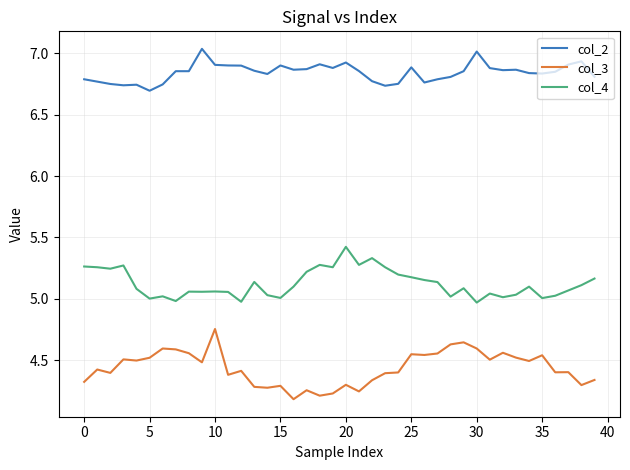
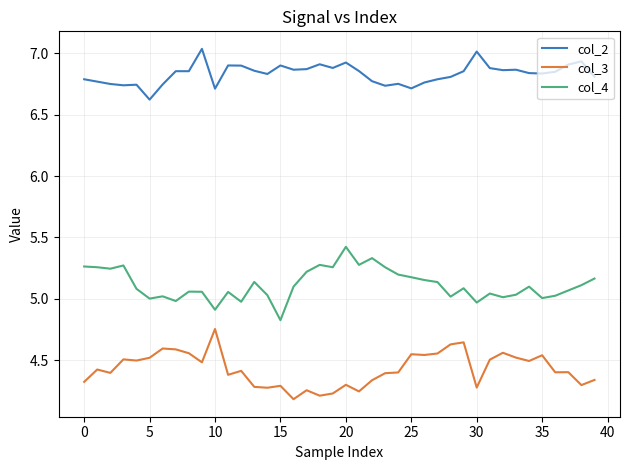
  {
    "col_2": {
      "0": 6.79,
-     "5": 6.70,
-     "10": 6.91,
+     "5": 6.62,
+     "10": 6.71,
      "15": 6.90,
      "20": 6.93,
-     "25": 6.89,
+     "25": 6.71,
      "30": 7.01
    },
    "col_3": {
      "0": 4.32,
      "5": 4.52,
      "10": 4.75,
      "15": 4.29,
      "20": 4.30,
      "25": 4.55,
-     "30": 4.59,
+     "30": 4.28,
      "35": 4.54
    },
    "col_4": {
      "0": 5.26,
      "5": 5.00,
-     "10": 5.06,
-     "15": 5.01,
+     "10": 4.91,
+     "15": 4.83,
      "20": 5.42,
      "25": 5.18,
      "30": 4.97,
      "35": 5.01
    }
  }
